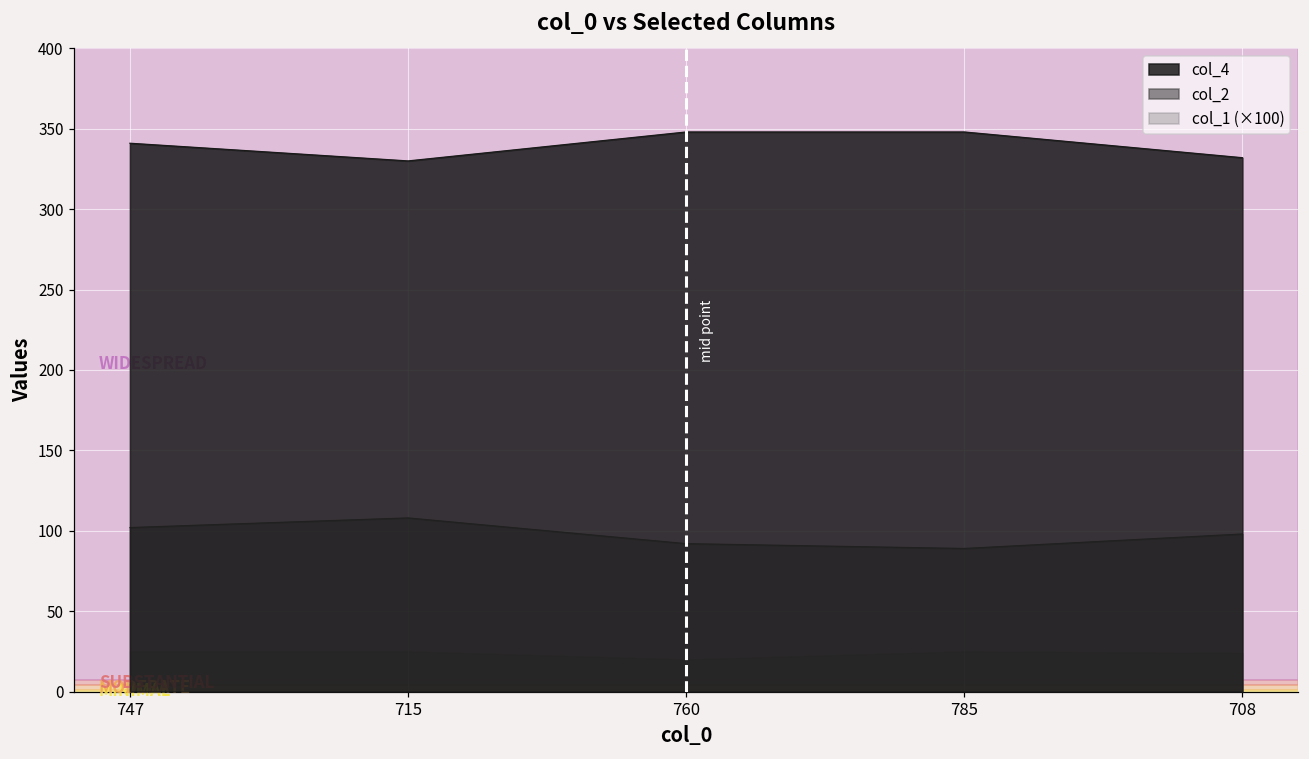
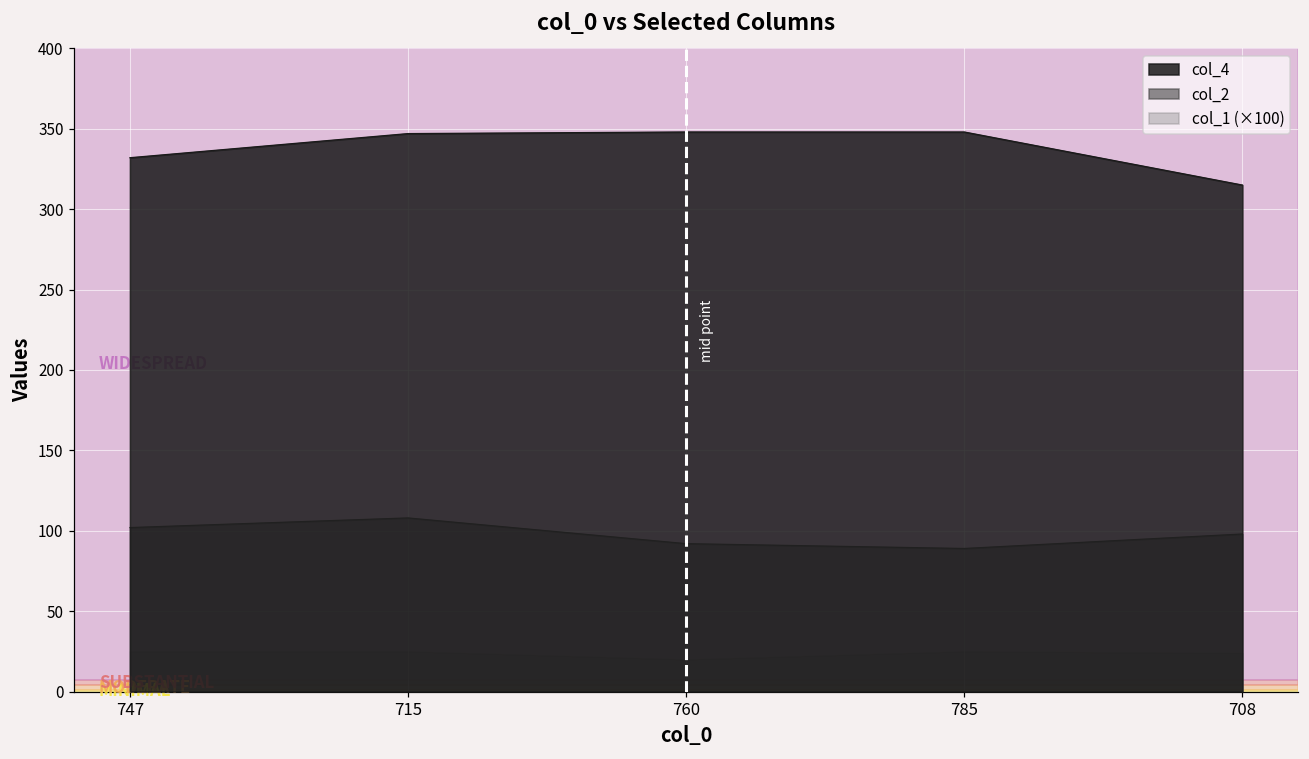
  {
    "col_4": {
-     "747": 341,
-     "715": 330,
+     "747": 332,
+     "715": 347,
      "760": 348,
      "785": 348,
-     "708": 332
+     "708": 315
    },
    "col_2": {
      "747": 102,
      "715": 108,
      "760": 92,
      "785": 89,
      "708": 98
    },
    "col_1 (×100)": {
      "747": 25,
      "715": 25,
      "760": 20,
      "785": 25,
      "708": 24
    }
  }
